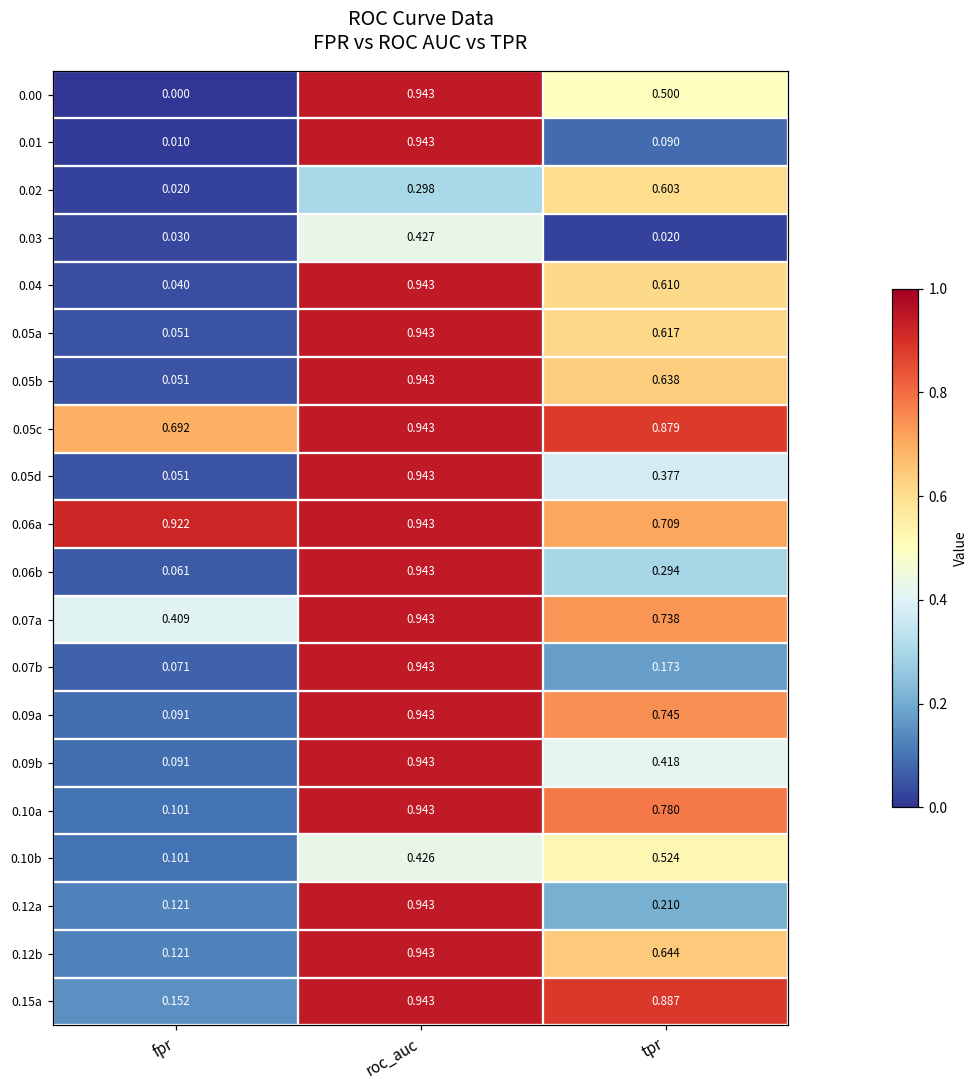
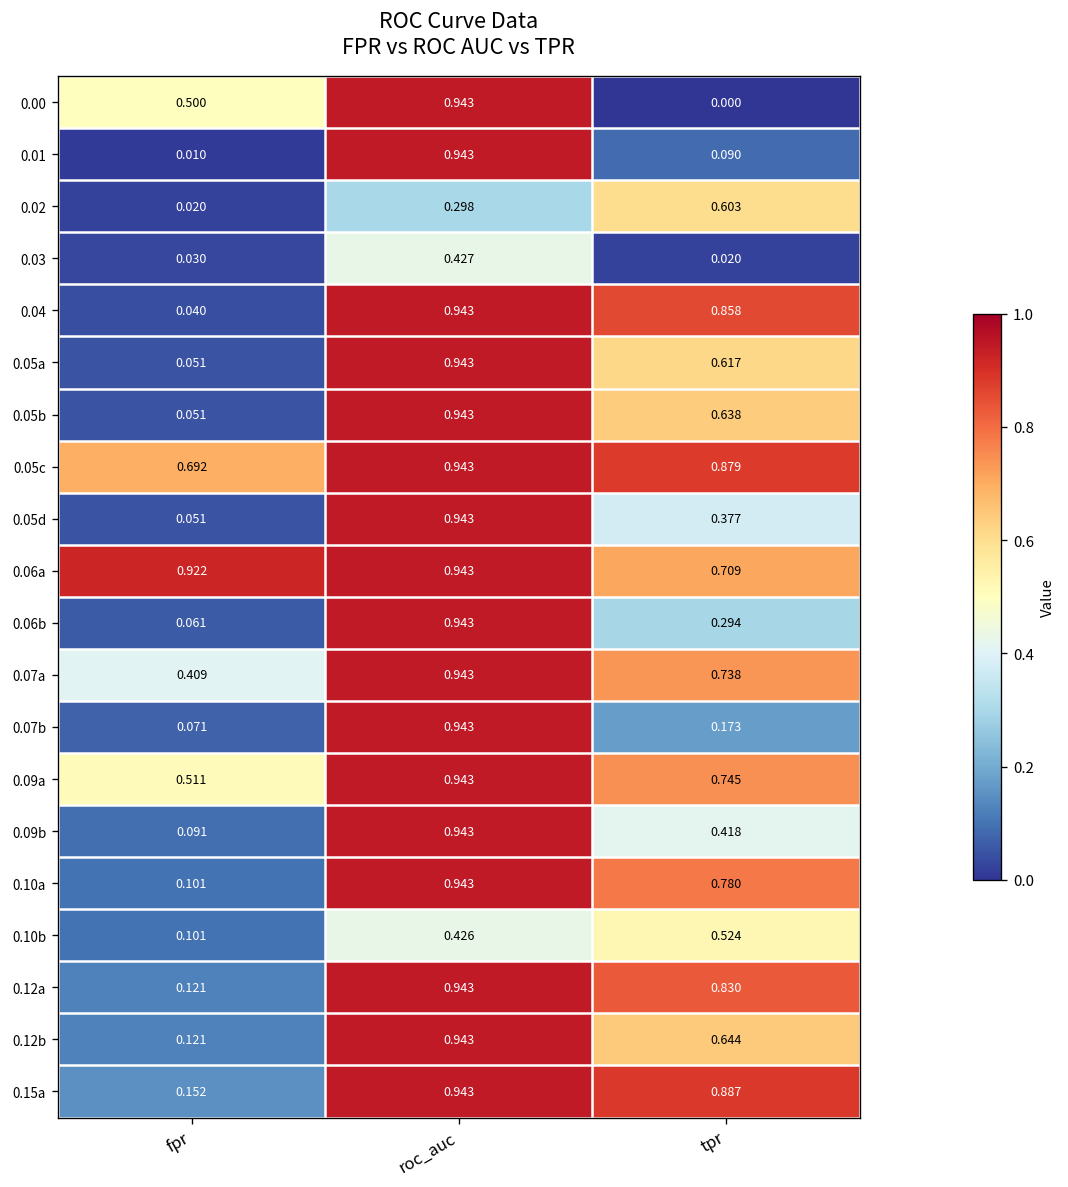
  {
    "0.00": {
-     "fpr": 0.000,
+     "fpr": 0.500,
      "roc_auc": 0.943,
-     "tpr": 0.500
+     "tpr": 0.000
    },
    "0.01": {
      "fpr": 0.010,
      "roc_auc": 0.943,
      "tpr": 0.090
    },
    "0.02": {
      "fpr": 0.020,
      "roc_auc": 0.298,
      "tpr": 0.603
    },
    "0.03": {
      "fpr": 0.030,
      "roc_auc": 0.427,
      "tpr": 0.020
    },
    "0.04": {
      "fpr": 0.040,
      "roc_auc": 0.943,
-     "tpr": 0.610
+     "tpr": 0.858
    },
    "0.05a": {
      "fpr": 0.051,
      "roc_auc": 0.943,
      "tpr": 0.617
    },
    "0.05b": {
      "fpr": 0.051,
      "roc_auc": 0.943,
      "tpr": 0.638
    },
    "0.05c": {
      "fpr": 0.692,
      "roc_auc": 0.943,
      "tpr": 0.879
    },
    "0.05d": {
      "fpr": 0.051,
      "roc_auc": 0.943,
      "tpr": 0.377
    },
    "0.06a": {
      "fpr": 0.922,
      "roc_auc": 0.943,
      "tpr": 0.709
    },
    "0.06b": {
      "fpr": 0.061,
      "roc_auc": 0.943,
      "tpr": 0.294
    },
    "0.07a": {
      "fpr": 0.409,
      "roc_auc": 0.943,
      "tpr": 0.738
    },
    "0.07b": {
      "fpr": 0.071,
      "roc_auc": 0.943,
      "tpr": 0.173
    },
    "0.09a": {
-     "fpr": 0.091,
+     "fpr": 0.511,
      "roc_auc": 0.943,
      "tpr": 0.745
    },
    "0.09b": {
      "fpr": 0.091,
      "roc_auc": 0.943,
      "tpr": 0.418
    },
    "0.10a": {
      "fpr": 0.101,
      "roc_auc": 0.943,
      "tpr": 0.780
    },
    "0.10b": {
      "fpr": 0.101,
      "roc_auc": 0.426,
      "tpr": 0.524
    },
    "0.12a": {
      "fpr": 0.121,
      "roc_auc": 0.943,
-     "tpr": 0.210
+     "tpr": 0.830
    },
    "0.12b": {
      "fpr": 0.121,
      "roc_auc": 0.943,
      "tpr": 0.644
    },
    "0.15a": {
      "fpr": 0.152,
      "roc_auc": 0.943,
      "tpr": 0.887
    }
  }
